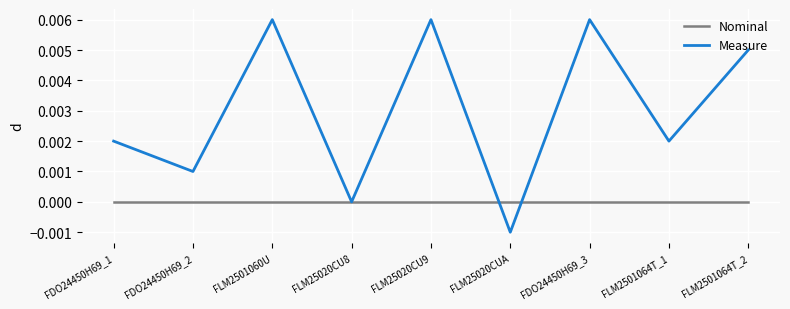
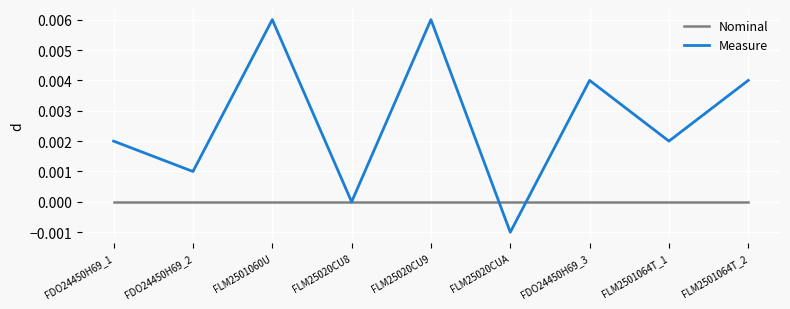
  {
    "Nominal": {
      "FDO24450H69_1": 0.0000,
      "FDO24450H69_2": 0.0000,
      "FLM2501060U": 0.0000,
      "FLM25020CU9": 0.0000,
      "FLM25020CUA": 0.0000,
      "FDO24450H69_3": 0.0000,
      "FLM2501064T_1": 0.0000,
      "FLM2501064T_2": 0.0000
    },
    "Measure": {
      "FDO24450H69_1": 0.0020,
      "FDO24450H69_2": 0.0010,
      "FLM2501060U": 0.0060,
      "FLM25020CU9": 0.0060,
      "FLM25020CUA": -0.0010,
-     "FDO24450H69_3": 0.0060,
+     "FDO24450H69_3": 0.0040,
      "FLM2501064T_1": 0.0020,
-     "FLM2501064T_2": 0.0050
+     "FLM2501064T_2": 0.0040
    }
  }
